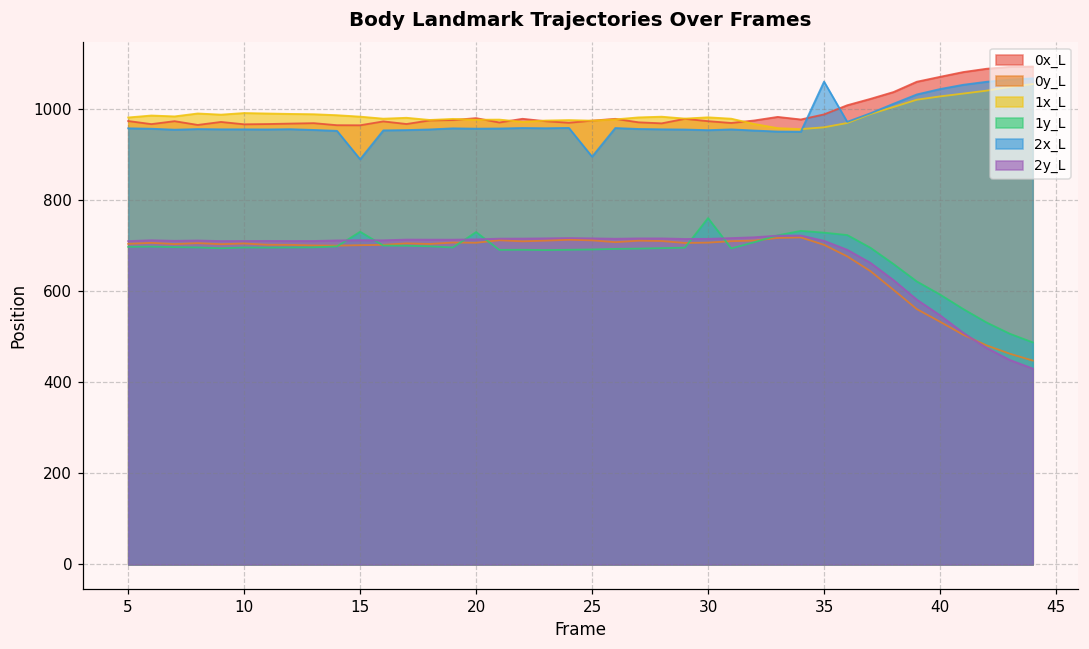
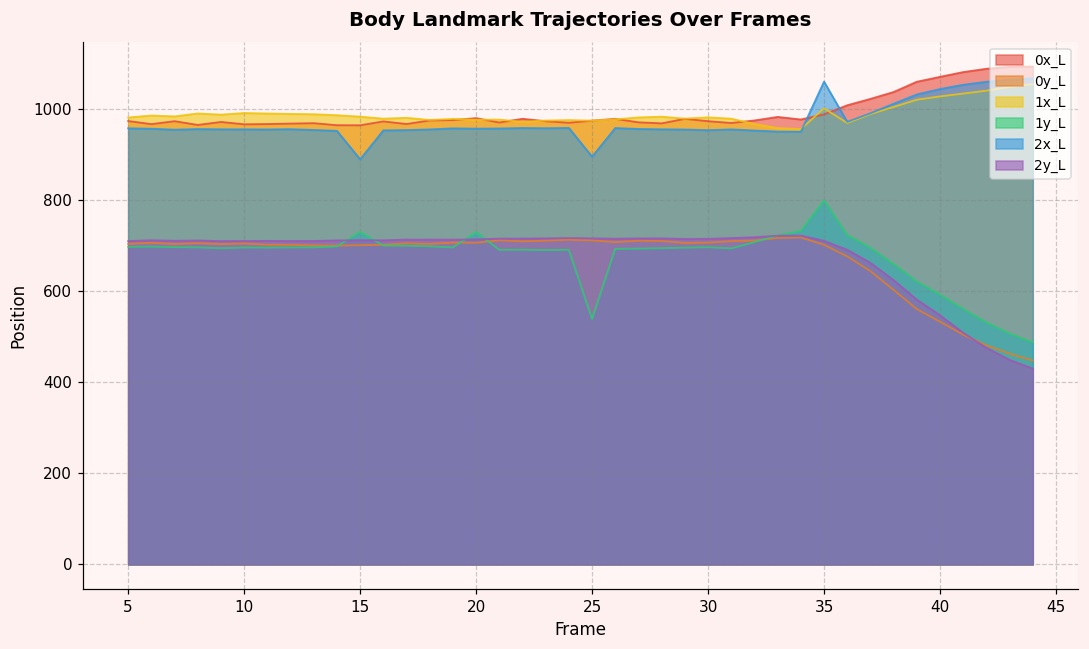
  {
    "1x_L": {
      "5": 980,
      "10": 990,
      "15": 980,
      "30": 980,
-     "35": 960,
+     "35": 1000,
      "40": 1030
    },
    "1y_L": {
      "5": 700,
      "10": 700,
      "15": 730,
      "20": 730,
-     "25": 690,
-     "30": 760,
-     "35": 730,
+     "25": 540,
+     "30": 700,
+     "35": 800,
      "40": 590
    },
    "2x_L": {
      "5": 960,
      "10": 960,
      "15": 890,
      "20": 960,
      "25": 900,
      "30": 950,
      "35": 1060,
      "40": 1040
    },
    "2y_L": {
      "15": 710,
      "20": 710,
      "30": 720,
      "35": 710,
      "40": 550
    }
  }
